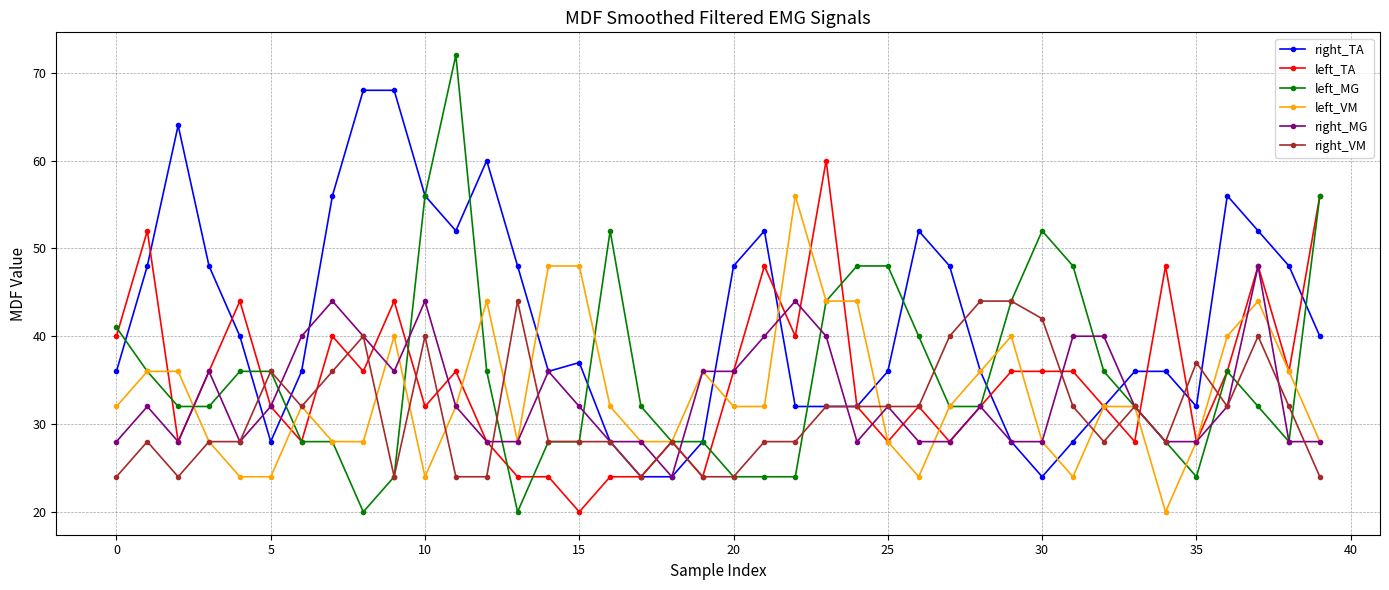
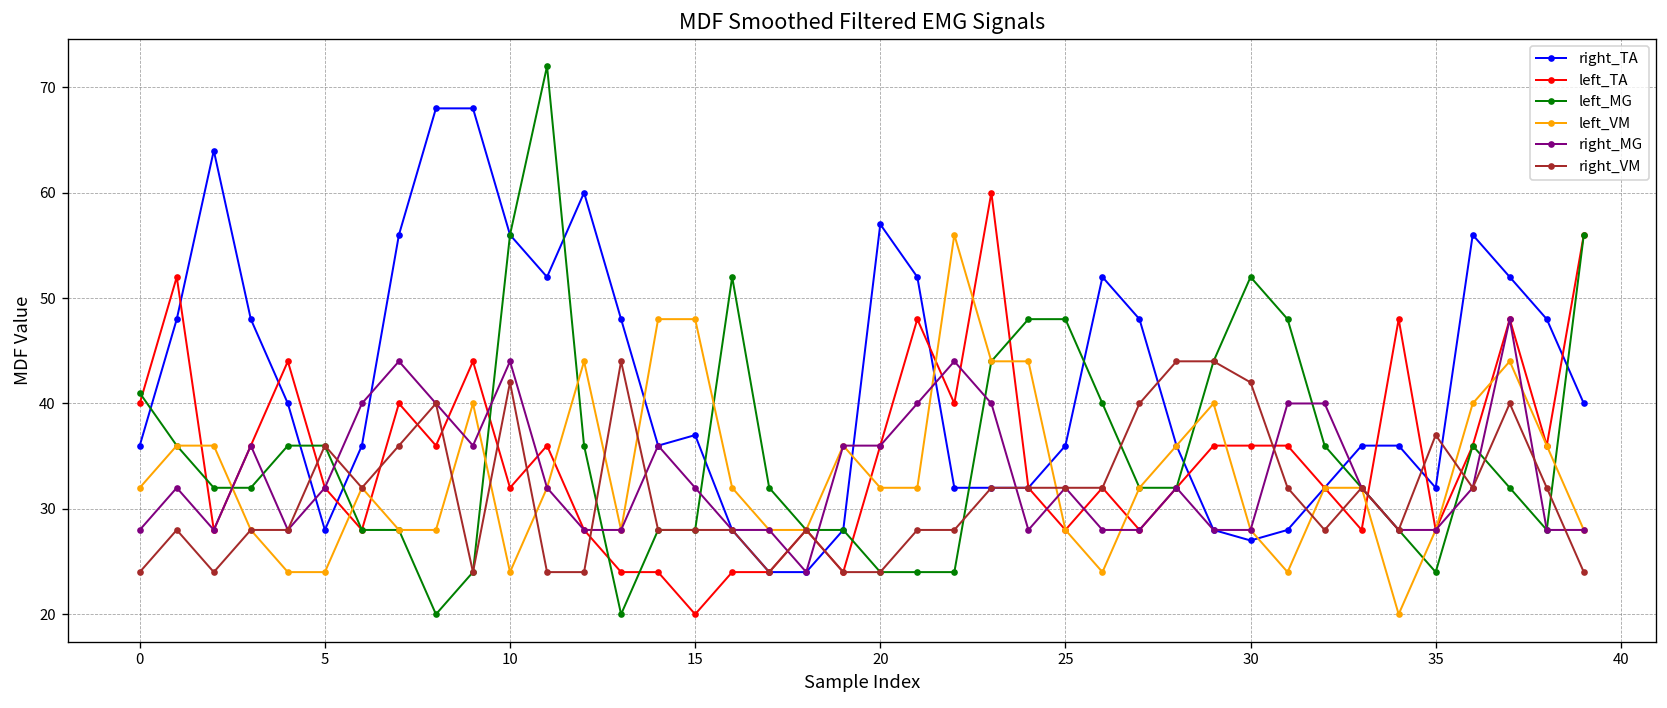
  {
    "right_TA": {
      "0": 36,
      "5": 28,
      "15": 37,
-     "20": 48,
+     "20": 57,
      "25": 36,
-     "30": 24,
+     "30": 27,
      "35": 32
    },
    "left_TA": {
      "0": 40,
      "10": 32,
      "15": 20,
      "30": 36
    },
    "left_MG": {
      "0": 41,
      "25": 48,
      "30": 52,
      "35": 24
    },
    "left_VM": {
      "0": 32,
      "5": 24,
      "10": 24,
      "15": 48,
      "20": 32
    },
    "right_MG": {
      "0": 28,
      "10": 44,
      "15": 32
    },
    "right_VM": {
      "0": 24,
-     "10": 40,
+     "10": 42,
      "30": 42,
      "35": 37
    }
  }
